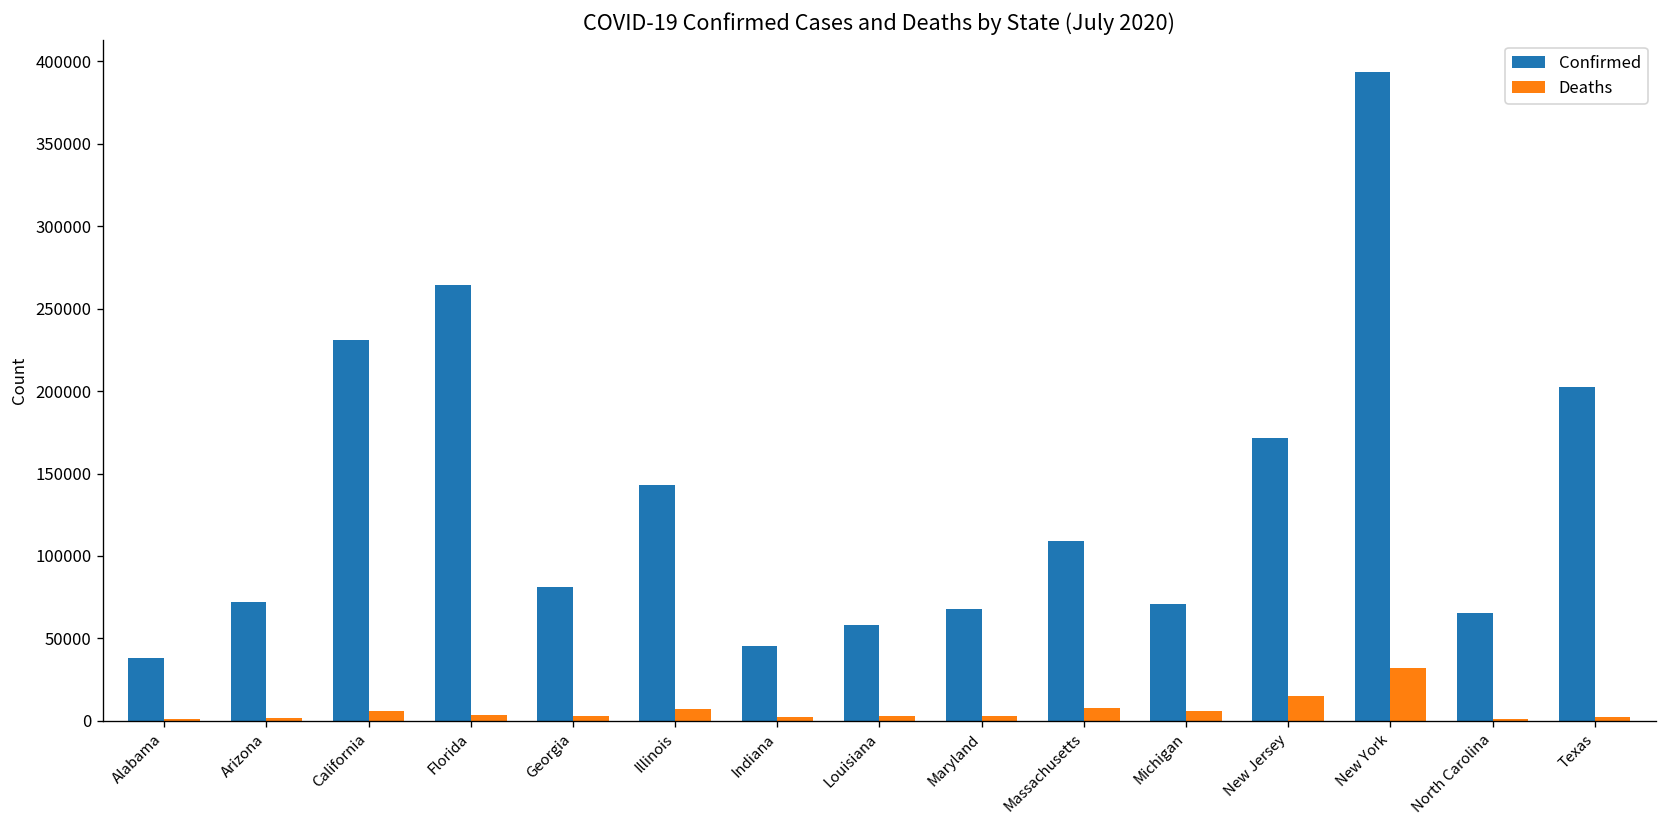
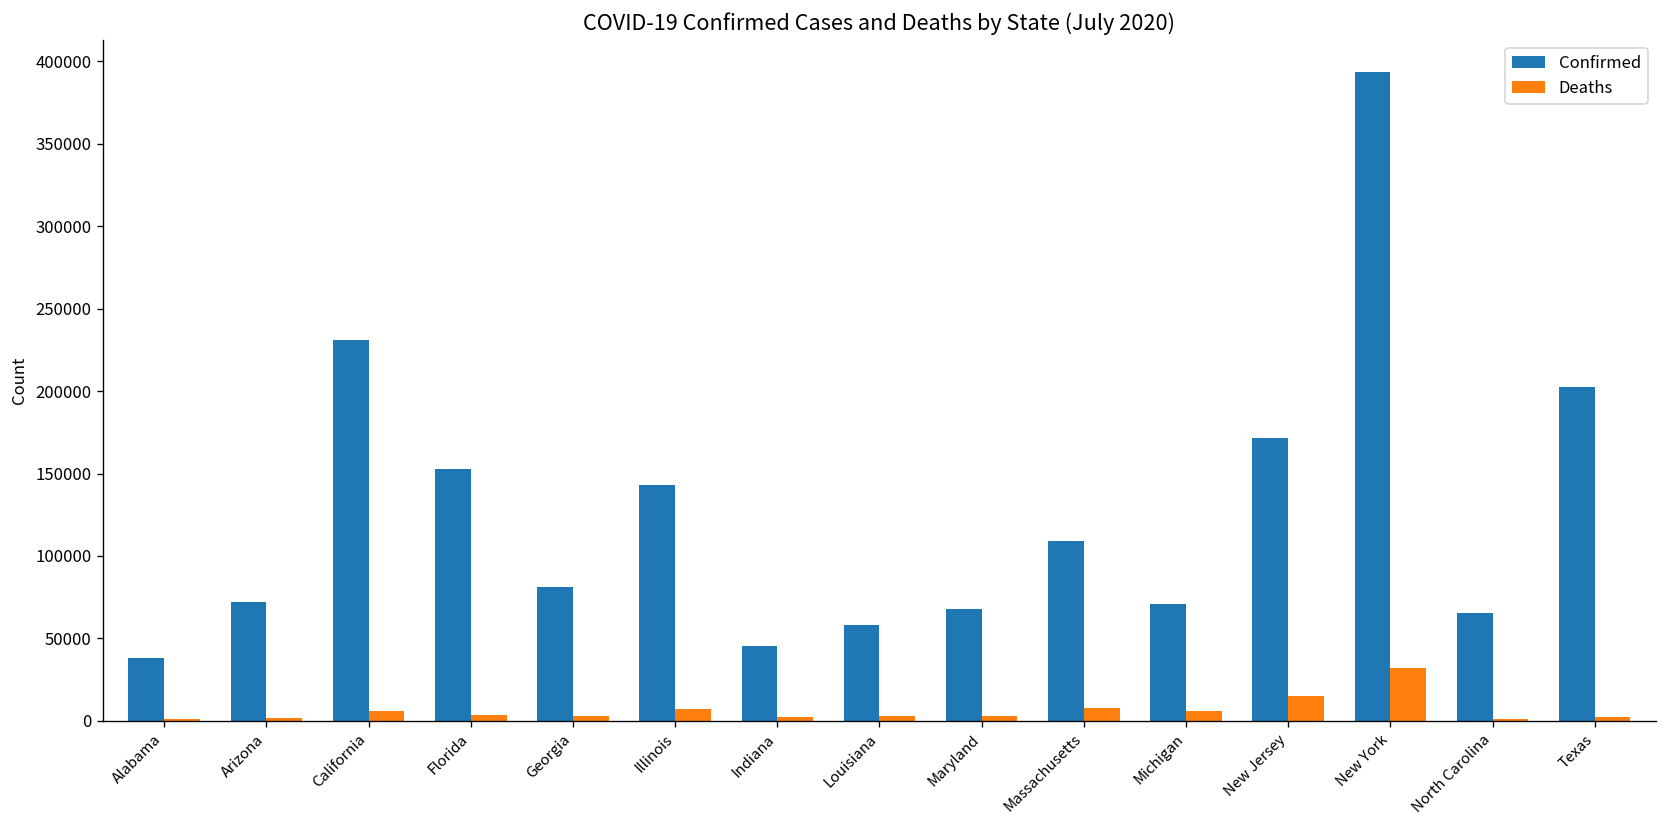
  {
    "Confirmed": {
      "Alabama": 38000,
      "Arizona": 72000,
      "California": 231000,
-     "Florida": 264000,
+     "Florida": 152000,
      "Georgia": 81000,
      "Illinois": 143000,
      "Indiana": 46000,
      "Louisiana": 58000,
      "Maryland": 68000,
      "Massachusetts": 109000,
      "Michigan": 71000,
      "New Jersey": 172000,
      "New York": 393000,
      "North Carolina": 65000,
      "Texas": 203000
    },
    "Deaths": {
      "California": 6000,
      "Florida": 4000,
      "Georgia": 3000,
      "Illinois": 7000,
      "Indiana": 3000,
      "Louisiana": 3000,
      "Maryland": 3000,
      "Massachusetts": 8000,
      "Michigan": 6000,
      "New Jersey": 15000,
      "New York": 32000,
      "Texas": 3000
    }
  }
